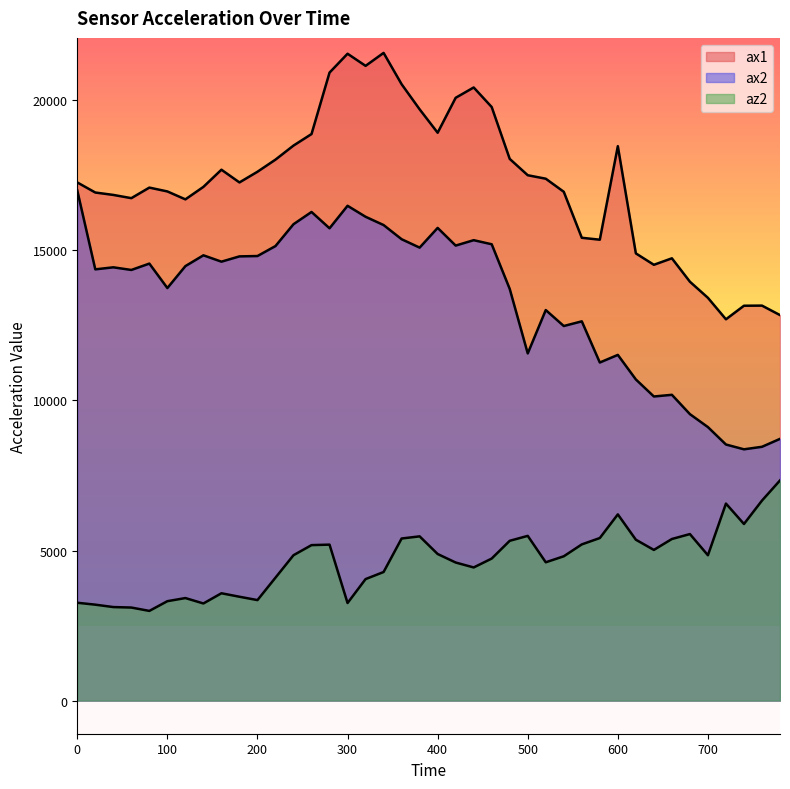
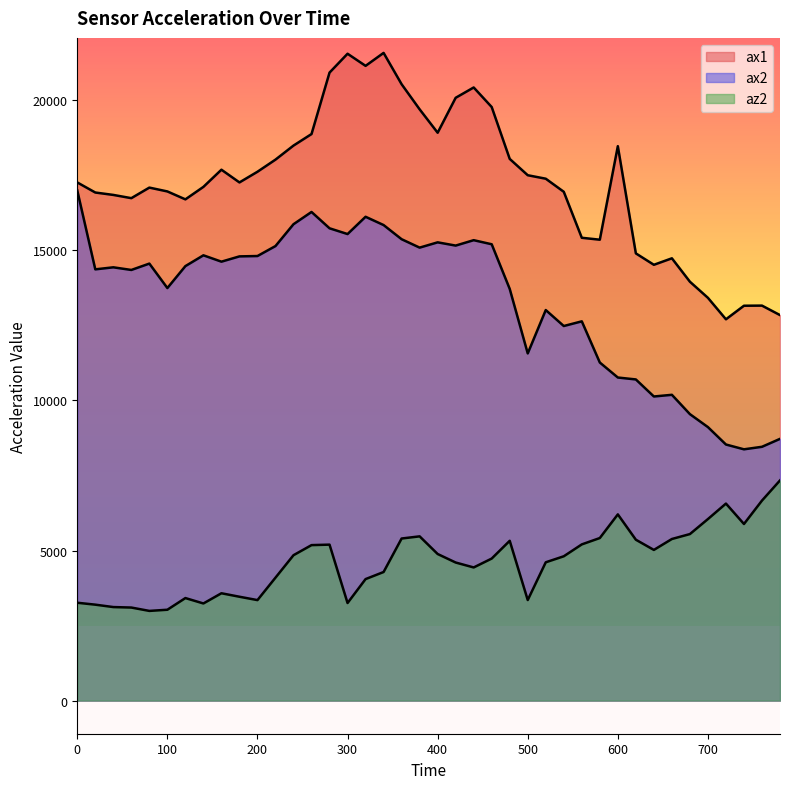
  {
    "ax1": {
      "0": 17300,
      "100": 17000,
      "200": 17600,
      "300": 21600,
      "400": 18900,
      "500": 17500,
      "600": 18500,
      "700": 13400
    },
    "ax2": {
      "0": 17000,
      "100": 13700,
      "200": 14800,
-     "300": 16500,
-     "400": 15700,
+     "300": 15500,
+     "400": 15300,
      "500": 11600,
-     "600": 11500,
+     "600": 10800,
      "700": 9100
    },
    "az2": {
      "0": 3300,
-     "100": 3300,
+     "100": 3000,
      "200": 3300,
      "300": 3300,
      "400": 4900,
-     "500": 5500,
+     "500": 3400,
      "600": 6200,
-     "700": 4800
+     "700": 6000
    }
  }
